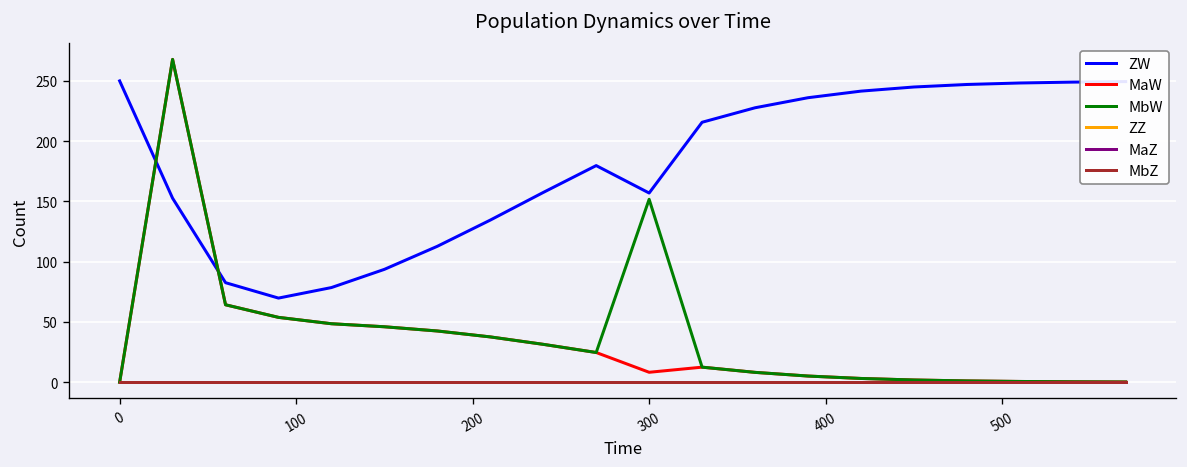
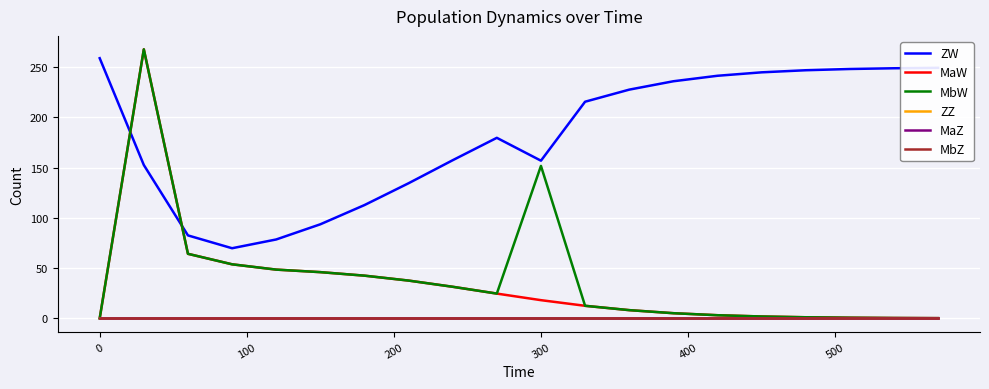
  {
    "ZW": {
-     "0": 250,
+     "0": 259,
      "300": 157
    },
    "MaW": {
-     "300": 8
+     "300": 18
    },
    "MbW": {
      "300": 152
    },
    "MbZ": {
      "300": 0
    }
  }
